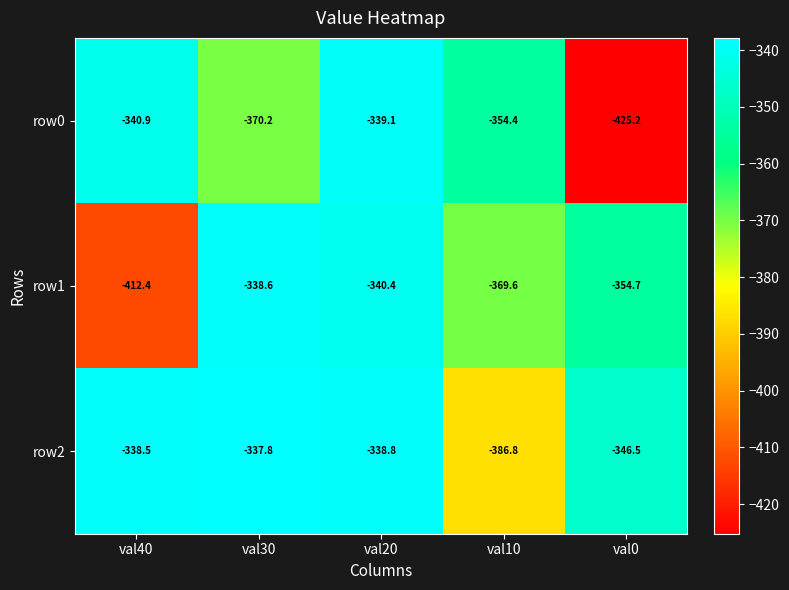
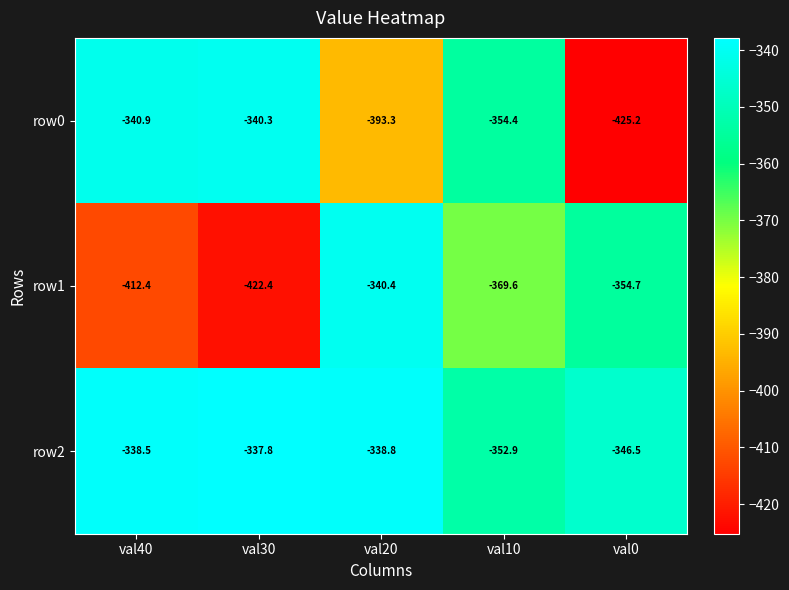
  {
    "row0": {
      "val40": -340.9,
-     "val30": -370.2,
-     "val20": -339.1,
+     "val30": -340.3,
+     "val20": -393.3,
      "val10": -354.4,
      "val0": -425.2
    },
    "row1": {
      "val40": -412.4,
-     "val30": -338.6,
+     "val30": -422.4,
      "val20": -340.4,
      "val10": -369.6,
      "val0": -354.7
    },
    "row2": {
      "val40": -338.5,
      "val30": -337.8,
      "val20": -338.8,
-     "val10": -386.8,
+     "val10": -352.9,
      "val0": -346.5
    }
  }
